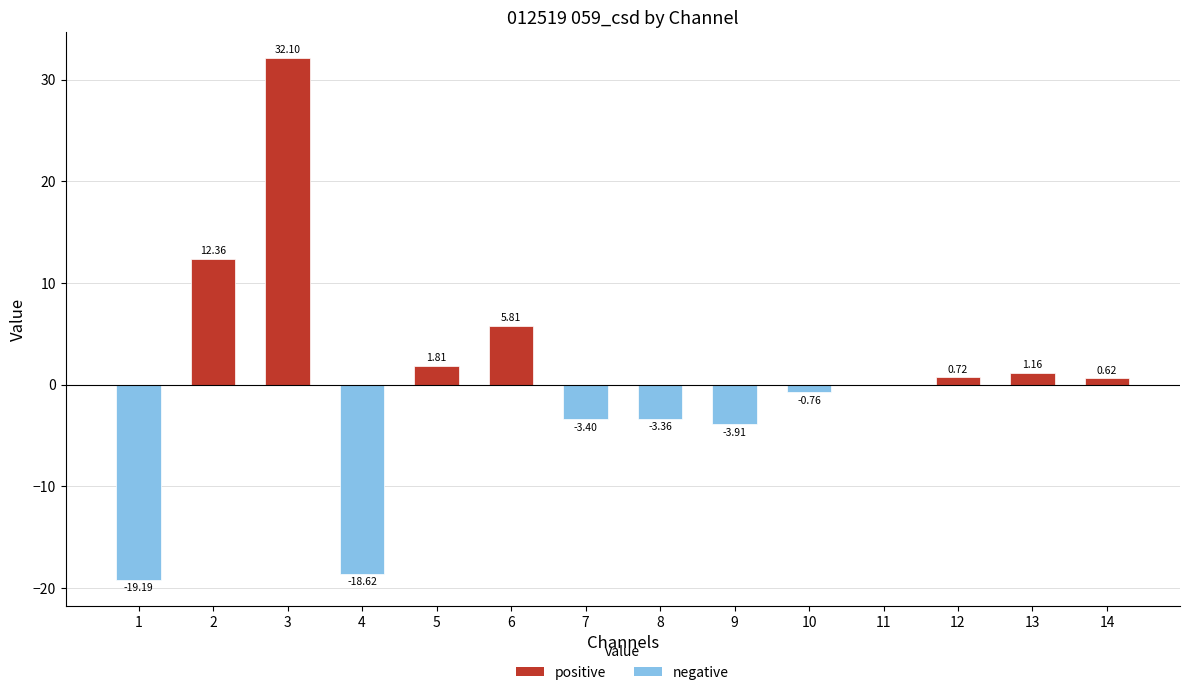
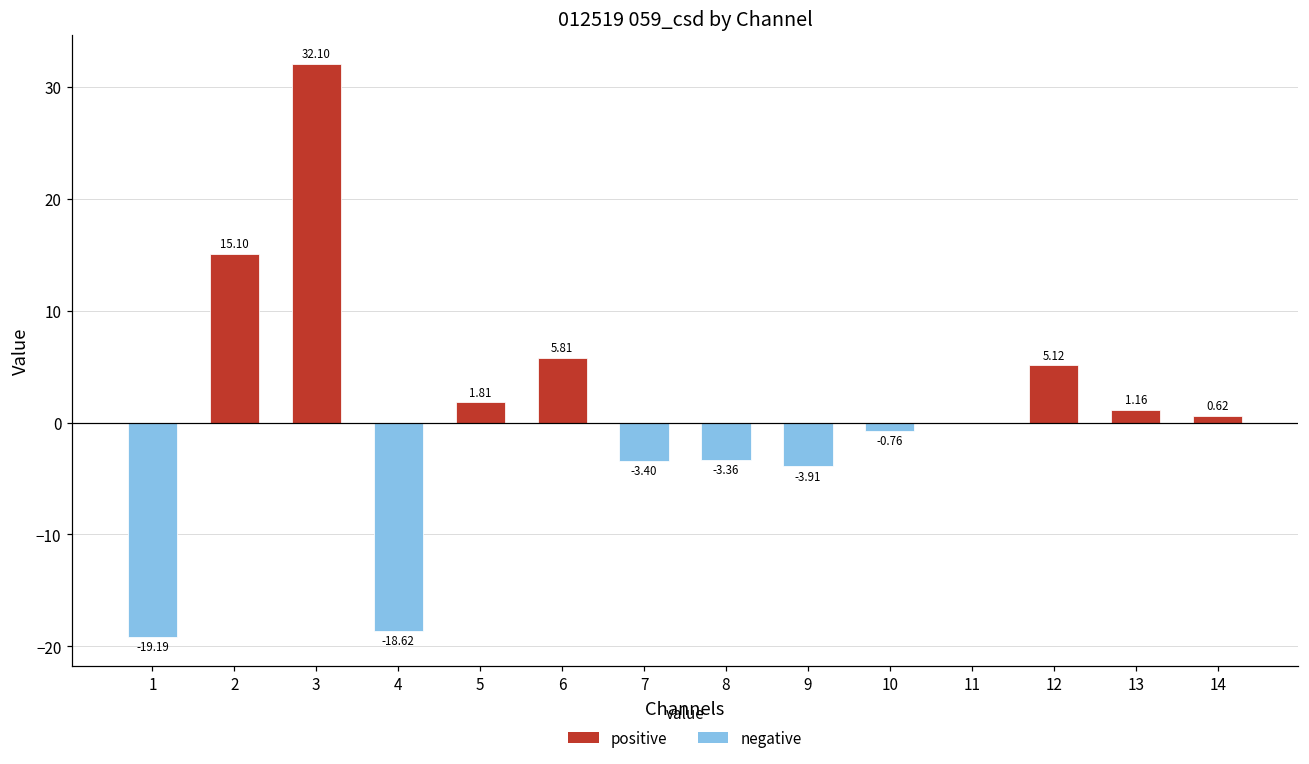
  {
    "1": -19.19,
-   "2": 12.36,
+   "2": 15.10,
    "3": 32.10,
    "4": -18.62,
    "5": 1.81,
    "6": 5.81,
    "7": -3.40,
    "8": -3.36,
    "9": -3.91,
    "10": -0.76,
-   "12": 0.72,
+   "12": 5.12,
    "13": 1.16,
    "14": 0.62
  }
